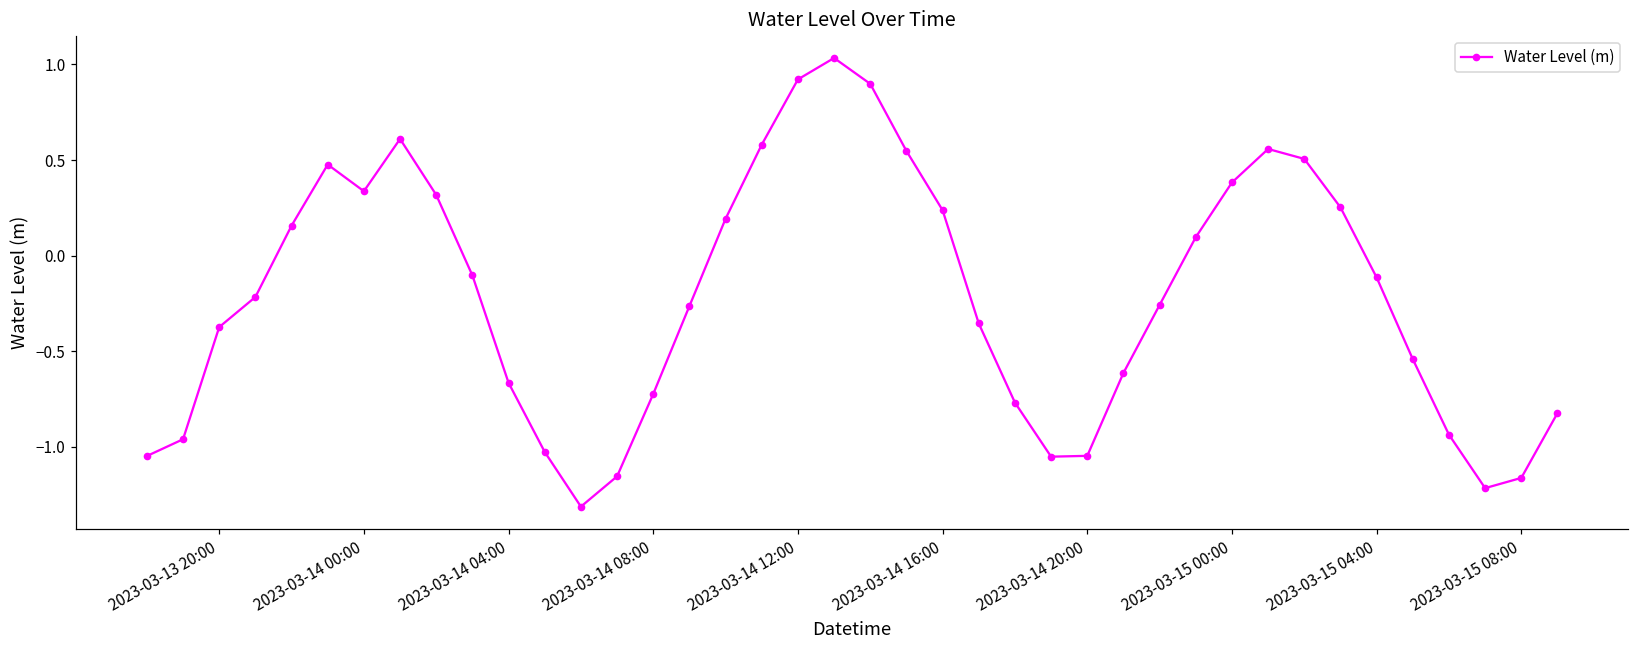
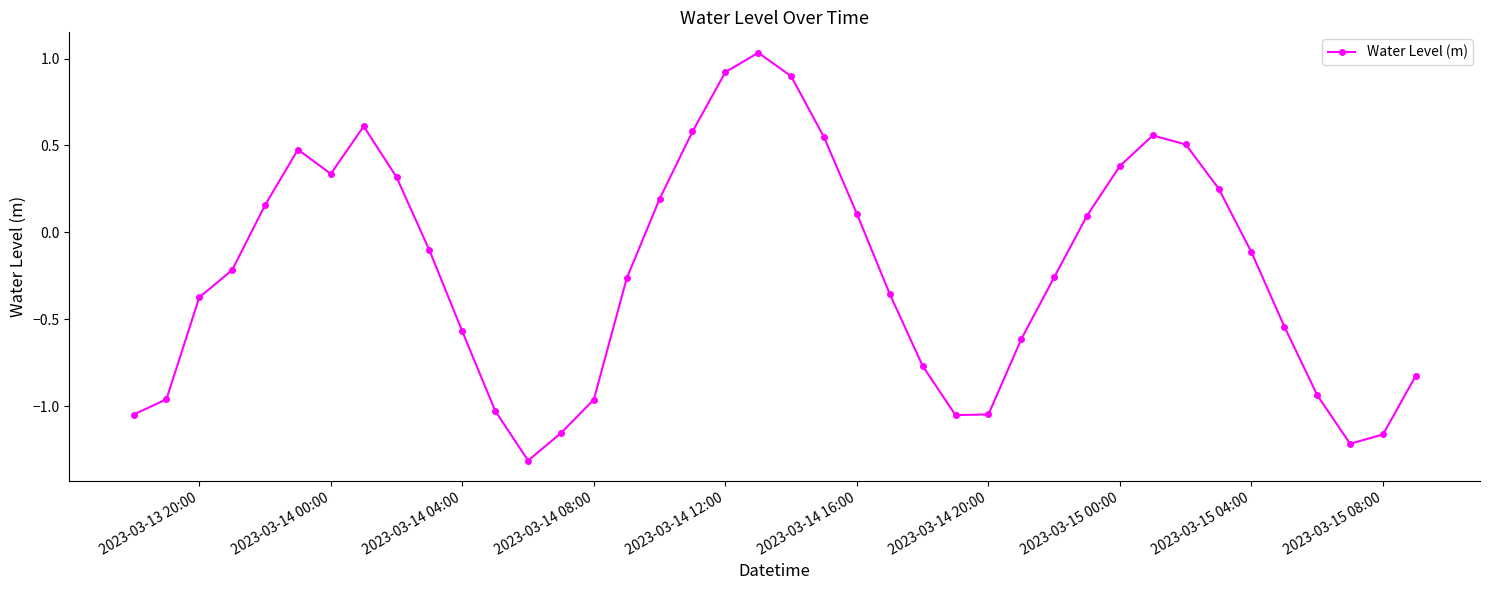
  {
    "2023-03-13 20:00": -0.37,
    "2023-03-14 00:00": 0.34,
-   "2023-03-14 04:00": -0.67,
-   "2023-03-14 08:00": -0.72,
+   "2023-03-14 04:00": -0.57,
+   "2023-03-14 08:00": -0.96,
    "2023-03-14 12:00": 0.92,
-   "2023-03-14 16:00": 0.24,
+   "2023-03-14 16:00": 0.11,
    "2023-03-14 20:00": -1.05,
    "2023-03-15 00:00": 0.38,
    "2023-03-15 04:00": -0.11,
    "2023-03-15 08:00": -1.16
  }
